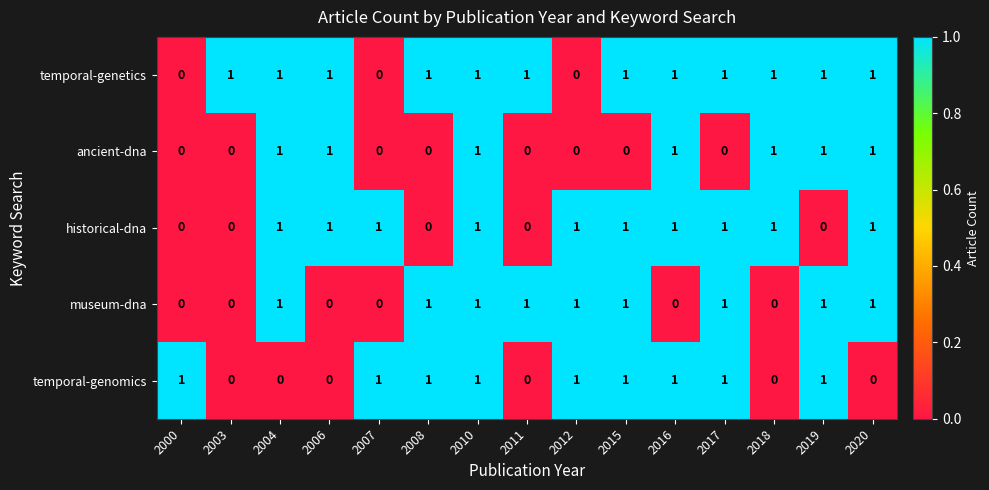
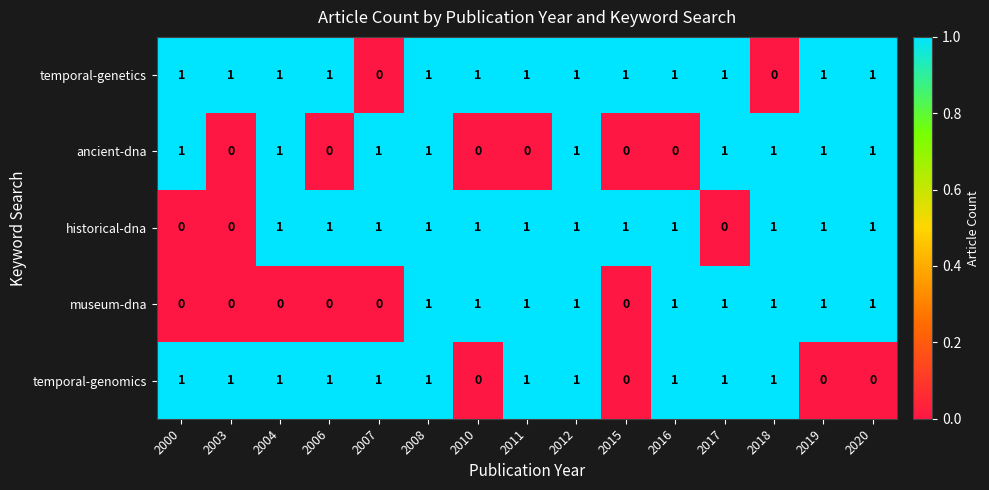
  {
    "temporal-genetics": {
-     "2000": 0,
+     "2000": 1,
      "2003": 1,
      "2004": 1,
      "2006": 1,
      "2007": 0,
      "2008": 1,
      "2010": 1,
      "2011": 1,
-     "2012": 0,
+     "2012": 1,
      "2015": 1,
      "2016": 1,
      "2017": 1,
-     "2018": 1,
+     "2018": 0,
      "2019": 1,
      "2020": 1
    },
    "ancient-dna": {
-     "2000": 0,
+     "2000": 1,
      "2003": 0,
      "2004": 1,
-     "2006": 1,
-     "2007": 0,
-     "2008": 0,
-     "2010": 1,
+     "2006": 0,
+     "2007": 1,
+     "2008": 1,
+     "2010": 0,
      "2011": 0,
-     "2012": 0,
+     "2012": 1,
      "2015": 0,
-     "2016": 1,
-     "2017": 0,
+     "2016": 0,
+     "2017": 1,
      "2018": 1,
      "2019": 1,
      "2020": 1
    },
    "historical-dna": {
      "2000": 0,
      "2003": 0,
      "2004": 1,
      "2006": 1,
      "2007": 1,
-     "2008": 0,
+     "2008": 1,
      "2010": 1,
-     "2011": 0,
+     "2011": 1,
      "2012": 1,
      "2015": 1,
      "2016": 1,
-     "2017": 1,
+     "2017": 0,
      "2018": 1,
-     "2019": 0,
+     "2019": 1,
      "2020": 1
    },
    "museum-dna": {
      "2000": 0,
      "2003": 0,
-     "2004": 1,
+     "2004": 0,
      "2006": 0,
      "2007": 0,
      "2008": 1,
      "2010": 1,
      "2011": 1,
      "2012": 1,
-     "2015": 1,
-     "2016": 0,
+     "2015": 0,
+     "2016": 1,
      "2017": 1,
-     "2018": 0,
+     "2018": 1,
      "2019": 1,
      "2020": 1
    },
    "temporal-genomics": {
      "2000": 1,
-     "2003": 0,
-     "2004": 0,
-     "2006": 0,
+     "2003": 1,
+     "2004": 1,
+     "2006": 1,
      "2007": 1,
      "2008": 1,
-     "2010": 1,
-     "2011": 0,
+     "2010": 0,
+     "2011": 1,
      "2012": 1,
-     "2015": 1,
+     "2015": 0,
      "2016": 1,
      "2017": 1,
-     "2018": 0,
-     "2019": 1,
+     "2018": 1,
+     "2019": 0,
      "2020": 0
    }
  }
